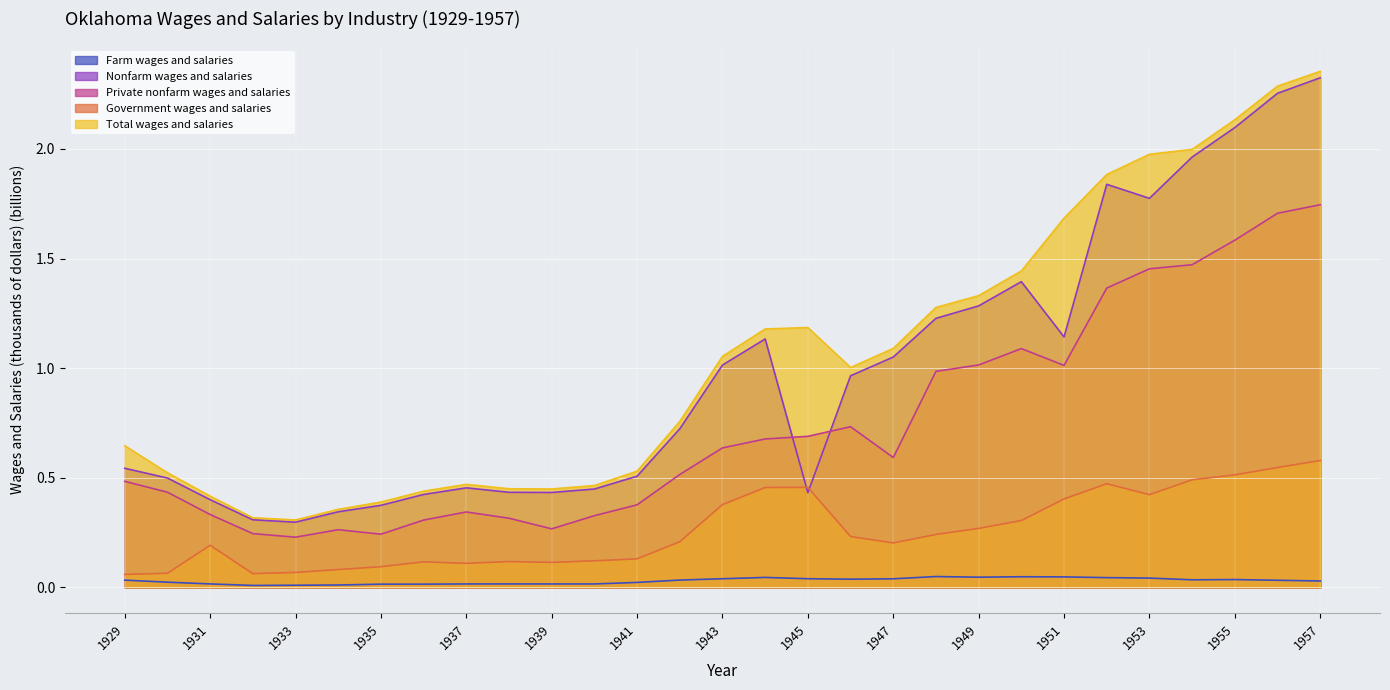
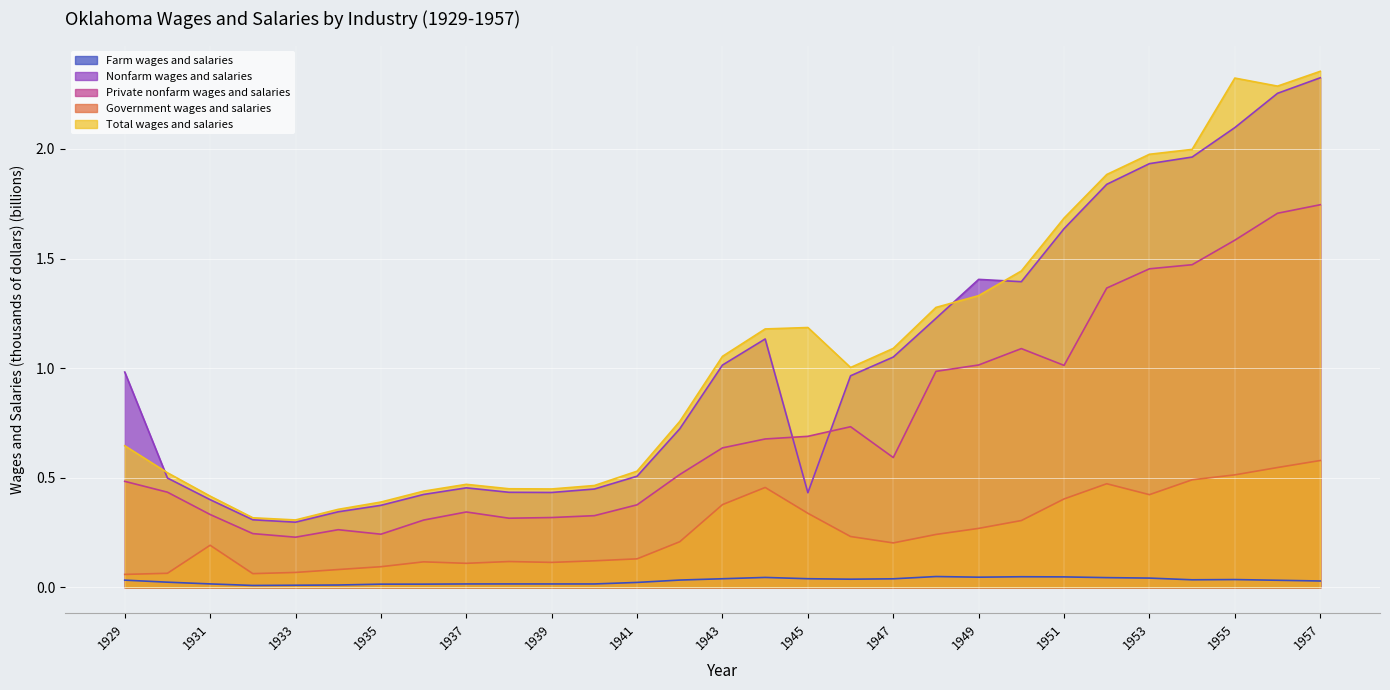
  {
    "Farm wages and salaries": {
      "1929": 0.03,
      "1931": 0.02,
      "1933": 0.01,
      "1935": 0.02,
      "1937": 0.02,
      "1939": 0.02,
      "1941": 0.02,
      "1943": 0.04,
      "1945": 0.04,
      "1947": 0.04,
      "1949": 0.05,
      "1951": 0.05,
      "1953": 0.04,
      "1955": 0.04,
      "1957": 0.03
    },
    "Nonfarm wages and salaries": {
-     "1929": 0.54,
+     "1929": 0.98,
      "1931": 0.40,
      "1935": 0.37,
      "1937": 0.45,
      "1939": 0.43,
      "1941": 0.51,
      "1943": 1.01,
      "1945": 0.43,
      "1947": 1.05,
-     "1949": 1.28,
-     "1951": 1.14,
-     "1953": 1.77,
+     "1949": 1.40,
+     "1951": 1.64,
+     "1953": 1.93,
      "1955": 2.10,
      "1957": 2.32
    },
    "Private nonfarm wages and salaries": {
      "1929": 0.48,
      "1931": 0.33,
      "1933": 0.23,
      "1935": 0.24,
      "1937": 0.34,
-     "1939": 0.27,
+     "1939": 0.32,
      "1941": 0.38,
      "1943": 0.64,
      "1945": 0.69,
      "1947": 0.59,
      "1949": 1.01,
      "1951": 1.01,
      "1953": 1.45,
      "1955": 1.58,
      "1957": 1.75
    },
    "Government wages and salaries": {
      "1929": 0.06,
      "1931": 0.19,
      "1933": 0.07,
      "1935": 0.09,
      "1937": 0.11,
      "1939": 0.11,
      "1941": 0.13,
      "1943": 0.38,
-     "1945": 0.46,
+     "1945": 0.34,
      "1947": 0.20,
      "1949": 0.27,
      "1951": 0.40,
      "1953": 0.42,
      "1955": 0.51,
      "1957": 0.58
    },
    "Total wages and salaries": {
      "1929": 0.65,
      "1931": 0.42,
      "1935": 0.39,
      "1937": 0.47,
      "1939": 0.45,
      "1941": 0.53,
      "1943": 1.05,
      "1945": 1.19,
      "1947": 1.09,
      "1949": 1.33,
      "1951": 1.68,
      "1953": 1.98,
-     "1955": 2.13,
+     "1955": 2.32,
      "1957": 2.35
    }
  }
